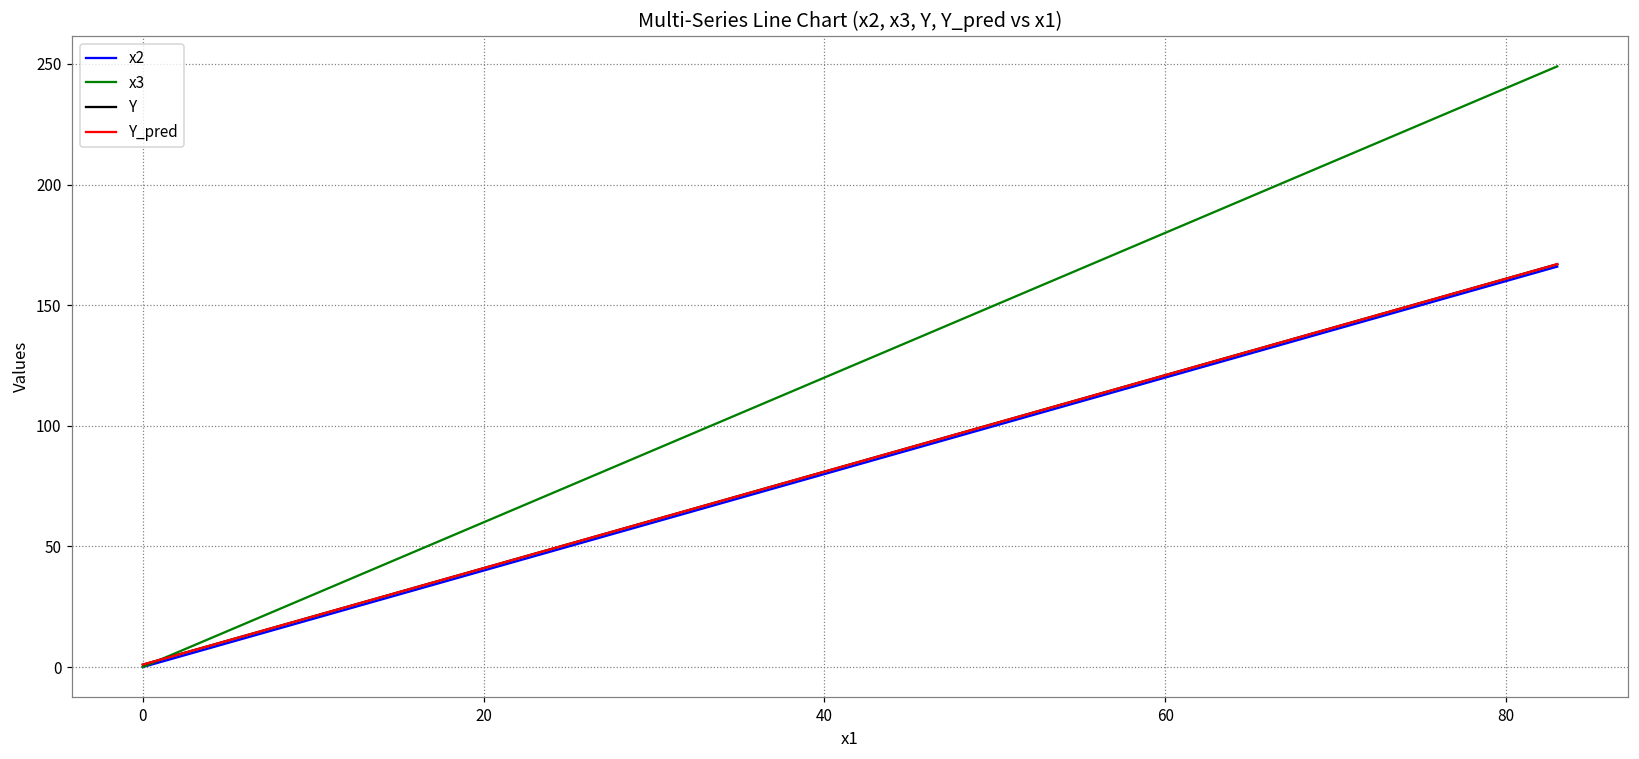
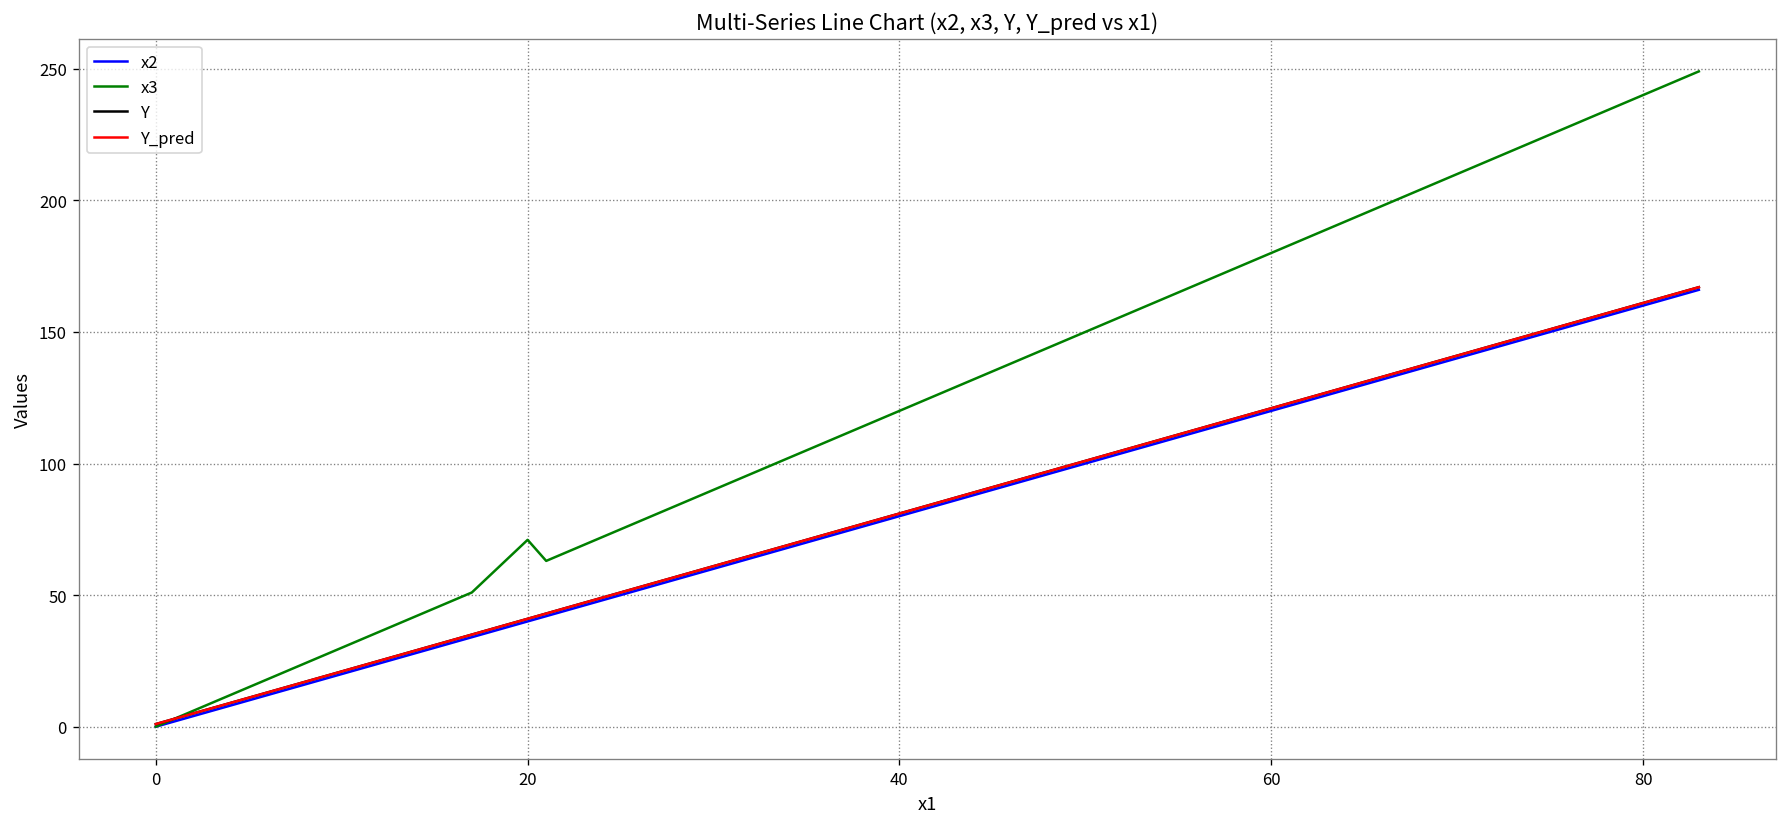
  {
    "x3": {
-     "20": 60
+     "20": 71
    }
  }
